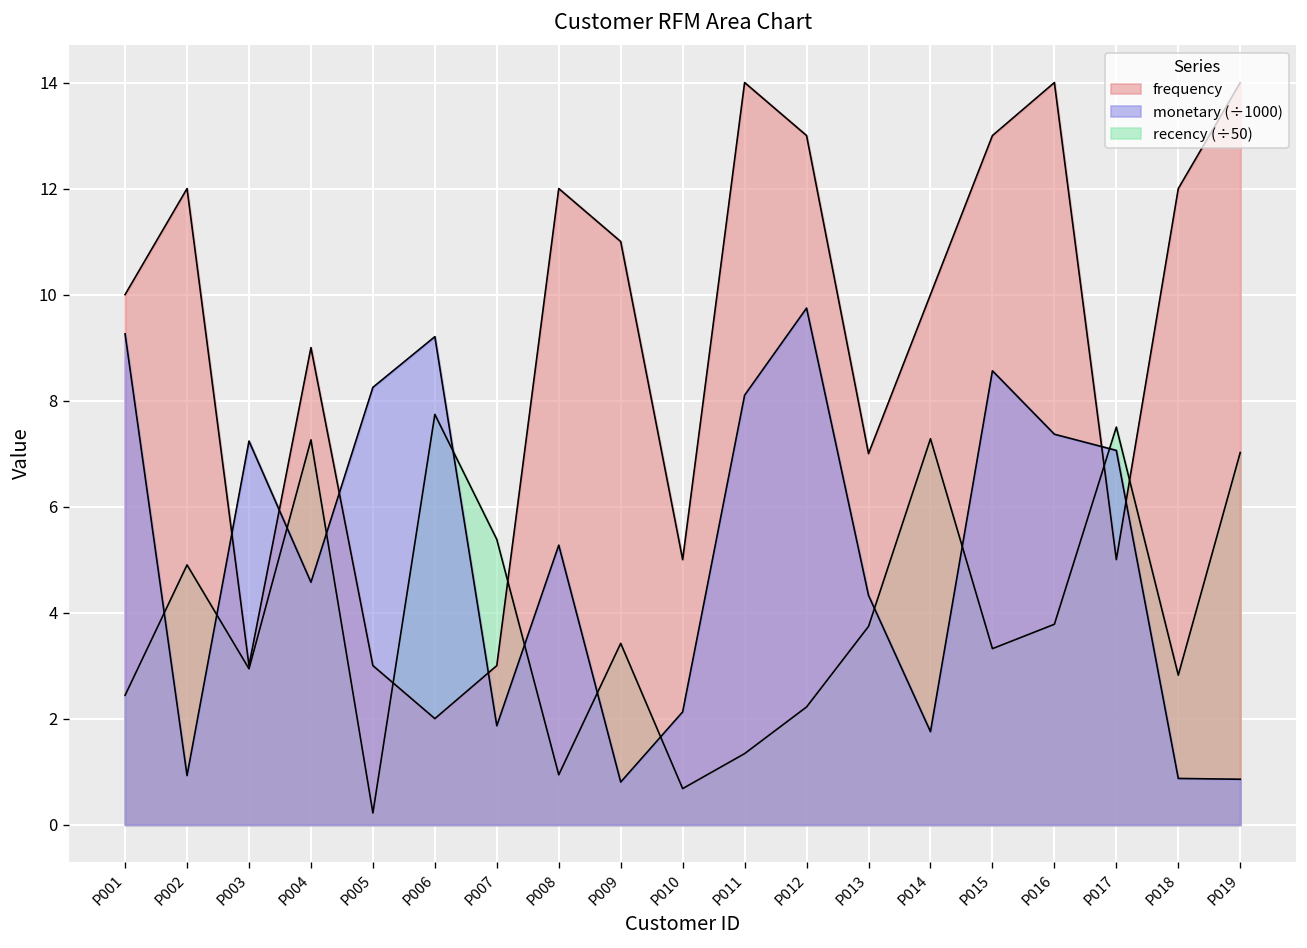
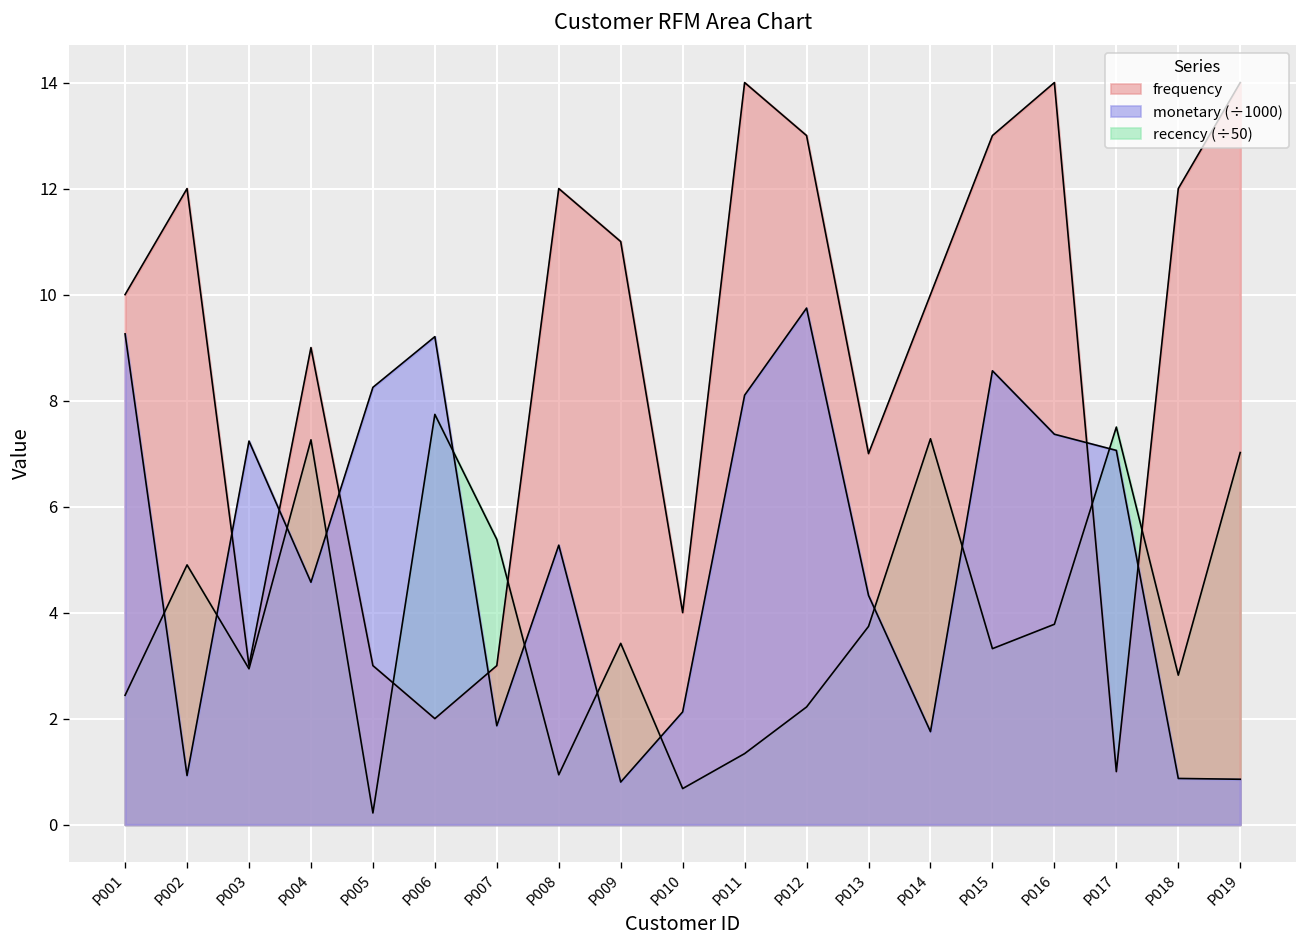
  {
    "frequency": {
      "P001": 10,
      "P002": 12,
      "P003": 3,
      "P004": 9,
      "P005": 3,
      "P006": 2,
      "P007": 3,
      "P008": 12,
      "P009": 11,
-     "P010": 5,
+     "P010": 4,
      "P011": 14,
      "P012": 13,
      "P013": 7,
      "P014": 10,
      "P015": 13,
      "P016": 14,
-     "P017": 5,
+     "P017": 1,
      "P018": 12
    }
  }
